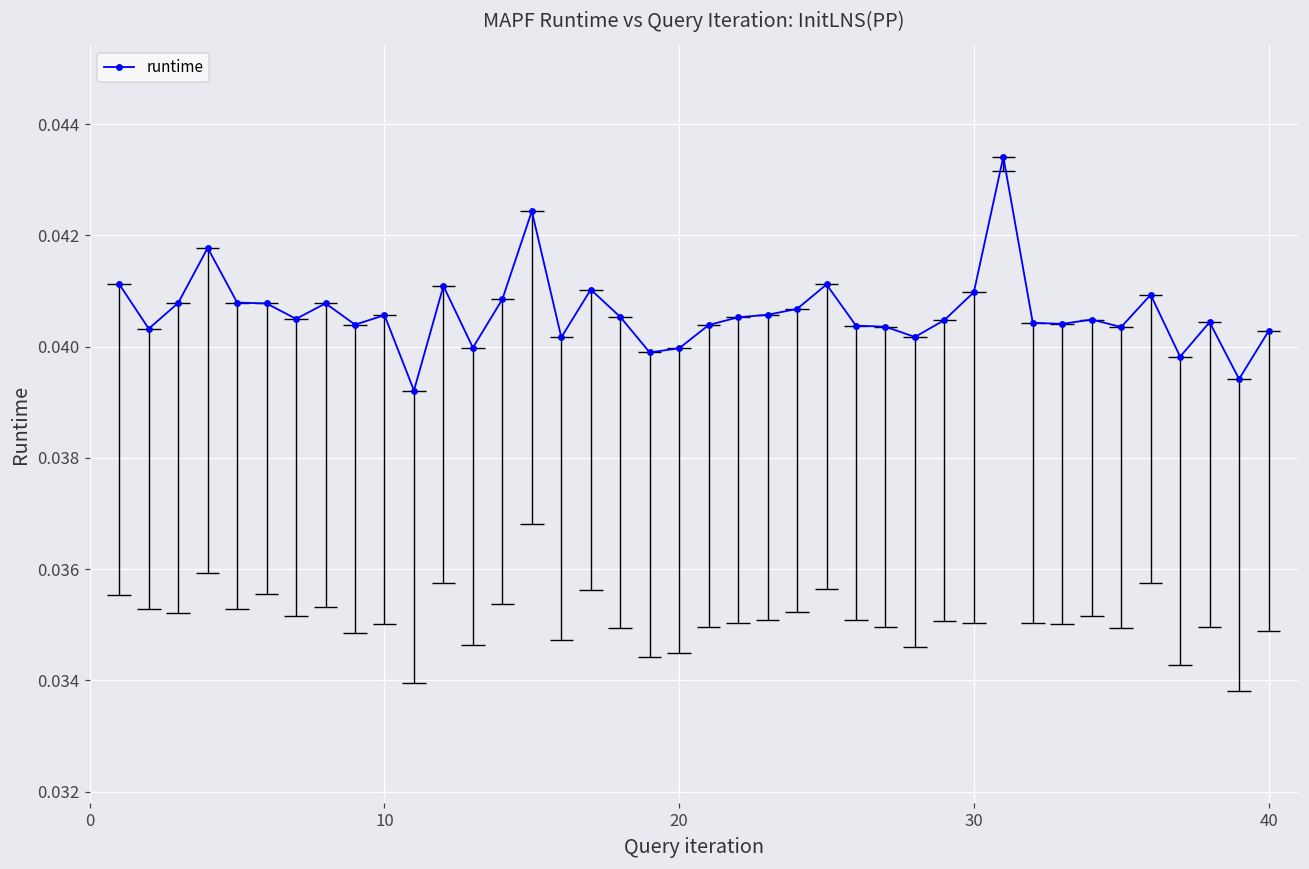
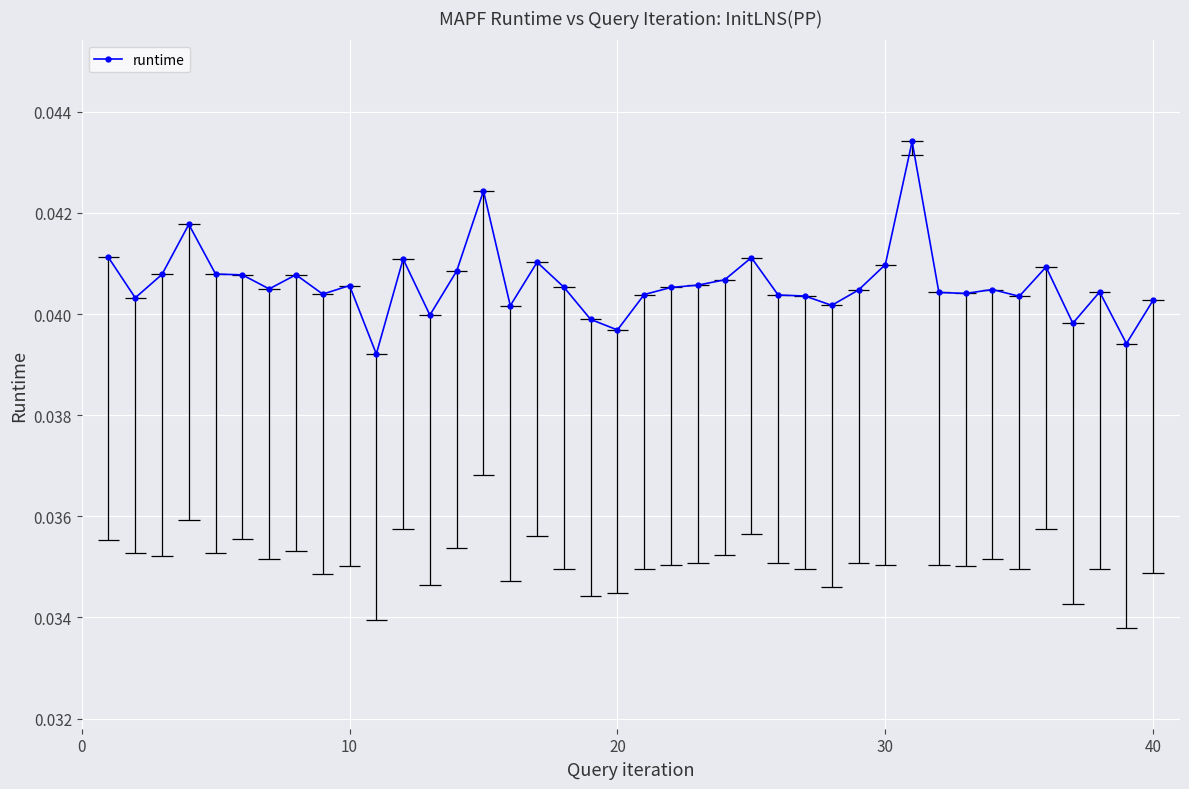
  {
    "10": 0.0406,
-   "20": 0.0400,
+   "20": 0.0397,
    "30": 0.0410,
    "40": 0.0403
  }
